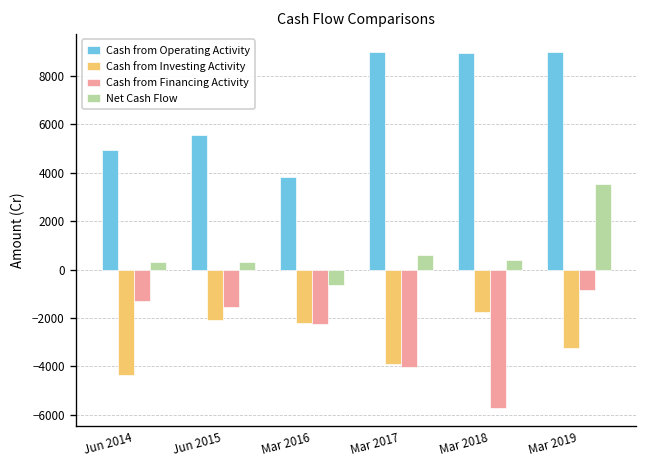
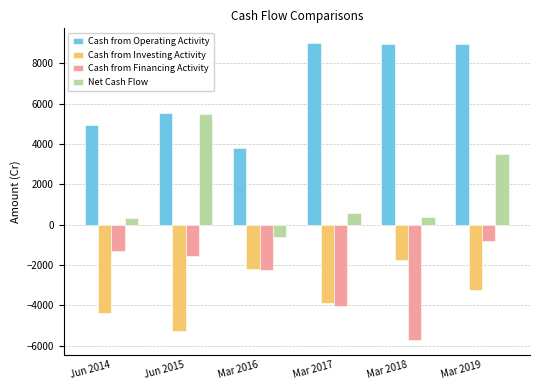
  {
    "Cash from Operating Activity": {
      "Jun 2014": 4900,
      "Jun 2015": 5500,
      "Mar 2016": 3800,
      "Mar 2017": 9000,
      "Mar 2018": 8900,
      "Mar 2019": 9000
    },
    "Cash from Investing Activity": {
      "Jun 2014": -4400,
-     "Jun 2015": -2100,
+     "Jun 2015": -5300,
      "Mar 2016": -2200,
      "Mar 2017": -3900,
      "Mar 2018": -1700,
      "Mar 2019": -3300
    },
    "Cash from Financing Activity": {
      "Jun 2014": -1300,
      "Jun 2015": -1500,
      "Mar 2016": -2200,
      "Mar 2017": -4000,
      "Mar 2018": -5700,
      "Mar 2019": -800
    },
    "Net Cash Flow": {
      "Jun 2014": 300,
-     "Jun 2015": 300,
+     "Jun 2015": 5500,
      "Mar 2016": -600,
      "Mar 2017": 600,
      "Mar 2018": 400,
      "Mar 2019": 3500
    }
  }
